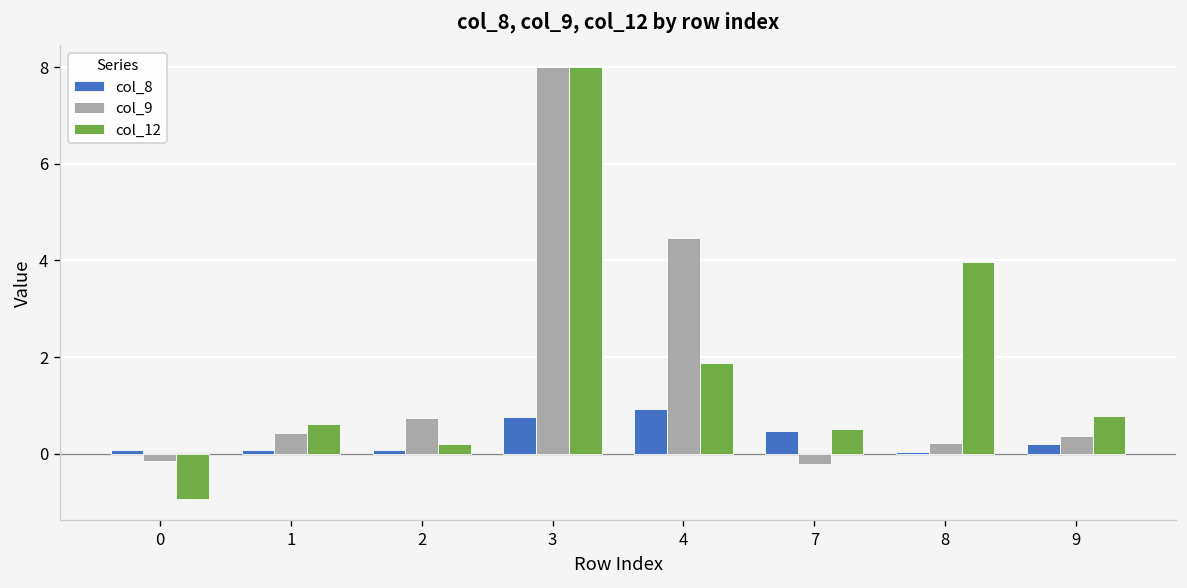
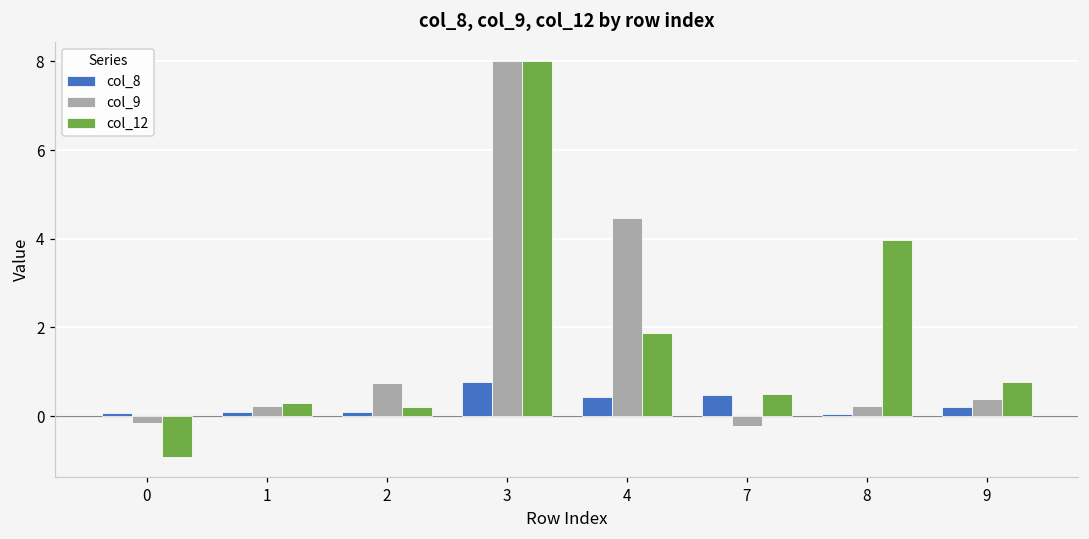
  {
    "col_8": {
      "0": 0.1,
      "1": 0.1,
      "2": 0.1,
      "3": 0.8,
-     "4": 0.9,
+     "4": 0.4,
      "7": 0.5,
      "9": 0.2
    },
    "col_9": {
      "0": -0.1,
-     "1": 0.4,
+     "1": 0.2,
      "2": 0.7,
      "3": 8.0,
      "4": 4.5,
      "7": -0.2,
      "8": 0.2,
      "9": 0.4
    },
    "col_12": {
      "0": -0.9,
-     "1": 0.6,
+     "1": 0.3,
      "2": 0.2,
      "3": 8.0,
      "4": 1.9,
      "7": 0.5,
      "8": 4.0,
      "9": 0.8
    }
  }
